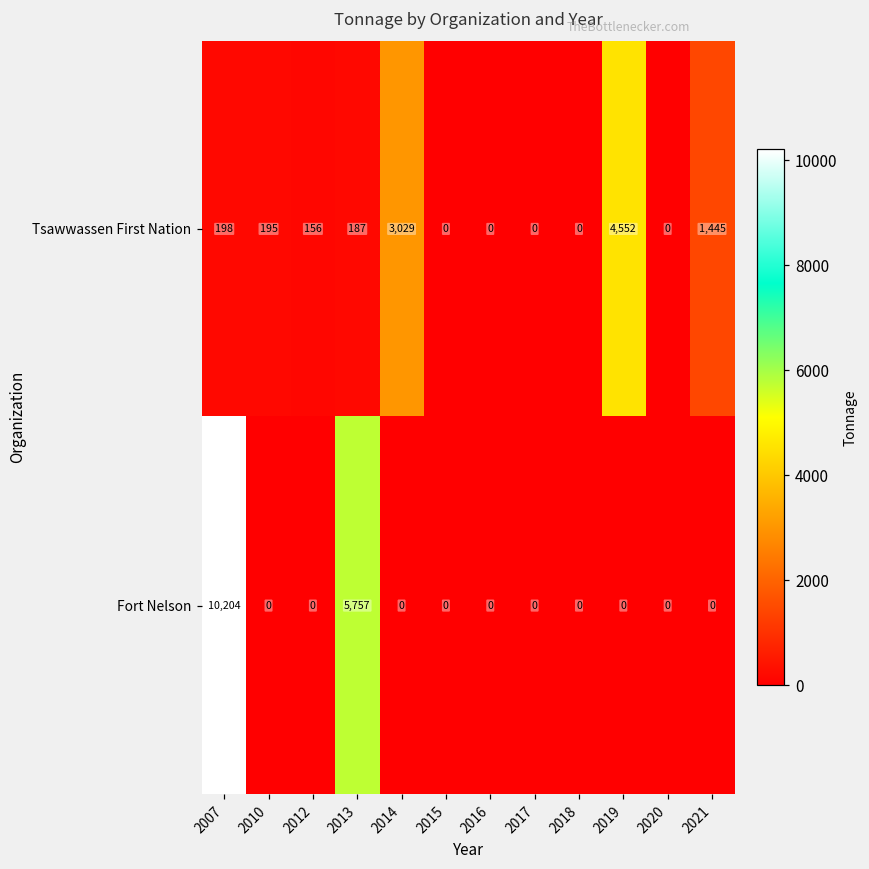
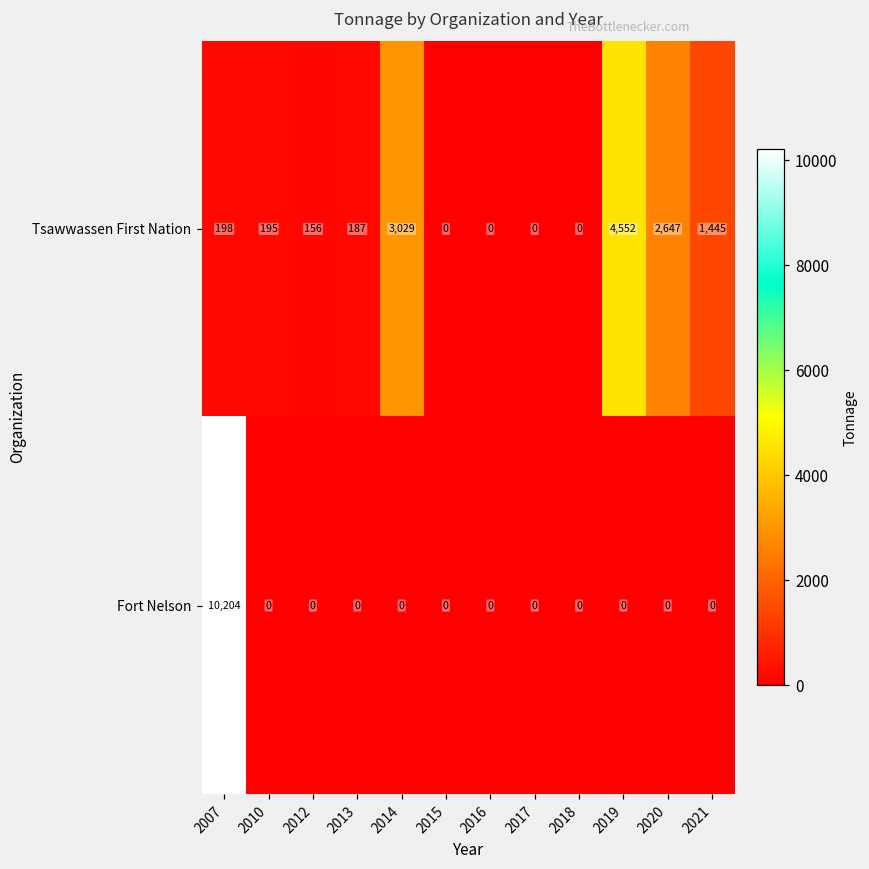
  {
    "Tsawwassen First Nation": {
-     "2020": "0"
+     "2020": "2,647"
    },
    "Fort Nelson": {
-     "2013": "5,757"
+     "2013": "0"
    }
  }
